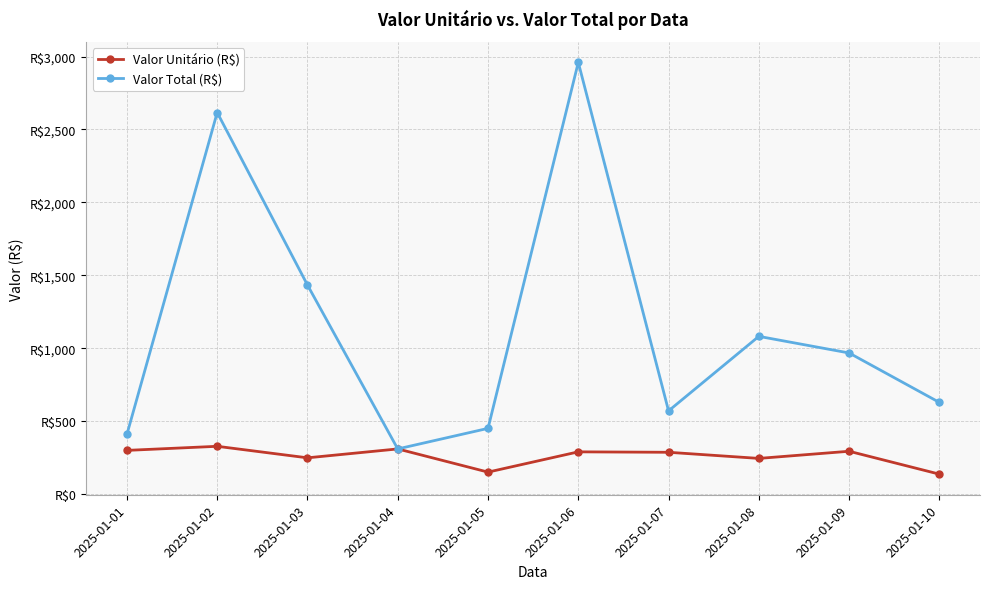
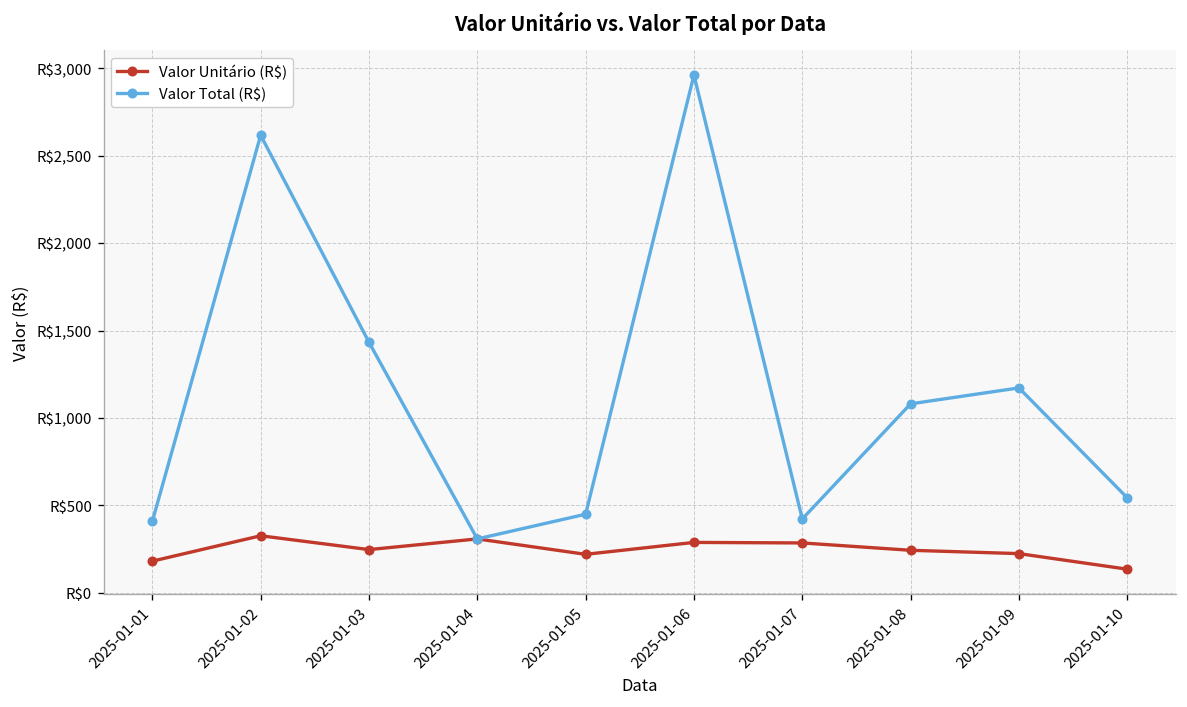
  {
    "Valor Unitário (R$)": {
-     "2025-01-01": "R$300",
+     "2025-01-01": "R$180",
      "2025-01-02": "R$330",
      "2025-01-03": "R$250",
-     "2025-01-05": "R$150",
+     "2025-01-05": "R$220",
      "2025-01-06": "R$290",
      "2025-01-07": "R$290",
      "2025-01-08": "R$240",
-     "2025-01-09": "R$290",
+     "2025-01-09": "R$230",
      "2025-01-10": "R$140"
    },
    "Valor Total (R$)": {
      "2025-01-01": "R$410",
      "2025-01-02": "R$2,620",
      "2025-01-03": "R$1,430",
      "2025-01-05": "R$450",
      "2025-01-06": "R$2,960",
-     "2025-01-07": "R$570",
+     "2025-01-07": "R$420",
      "2025-01-08": "R$1,080",
-     "2025-01-09": "R$970",
-     "2025-01-10": "R$630"
+     "2025-01-09": "R$1,170",
+     "2025-01-10": "R$540"
    }
  }
